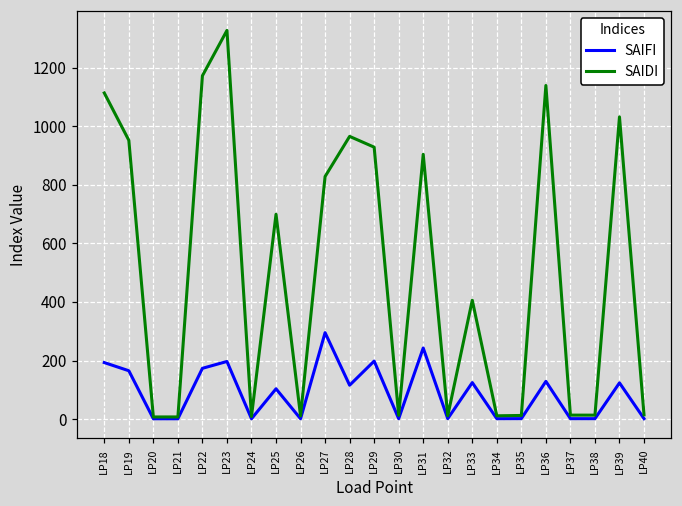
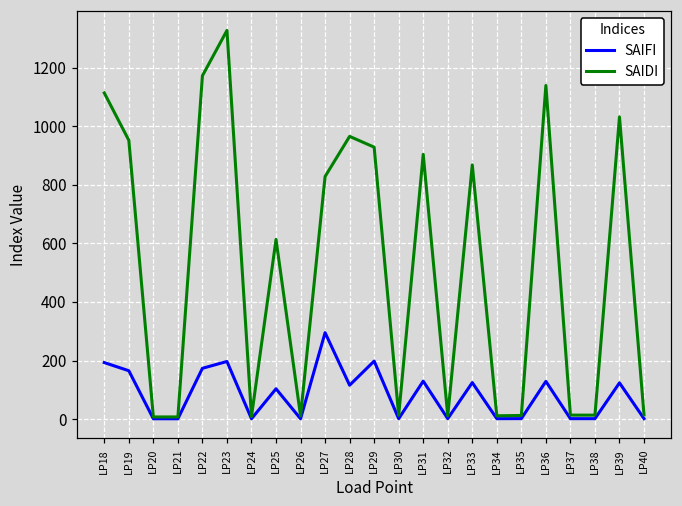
  {
    "SAIFI": {
      "LP18": 190,
      "LP19": 170,
      "LP22": 170,
      "LP23": 200,
      "LP25": 100,
      "LP26": 0,
      "LP27": 300,
      "LP28": 120,
      "LP29": 200,
      "LP30": 0,
-     "LP31": 240,
+     "LP31": 130,
      "LP32": 0,
      "LP33": 120,
      "LP34": 0,
      "LP35": 0,
      "LP36": 130,
      "LP37": 0,
      "LP38": 0,
      "LP39": 120,
      "LP40": 0
    },
    "SAIDI": {
      "LP18": 1110,
      "LP19": 950,
      "LP22": 1170,
      "LP23": 1330,
-     "LP25": 700,
+     "LP25": 610,
      "LP26": 10,
      "LP27": 830,
      "LP28": 960,
      "LP29": 930,
      "LP30": 10,
      "LP31": 900,
      "LP32": 10,
-     "LP33": 410,
+     "LP33": 870,
      "LP34": 10,
      "LP35": 10,
      "LP36": 1140,
      "LP37": 10,
      "LP38": 10,
      "LP39": 1030,
      "LP40": 10
    }
  }
